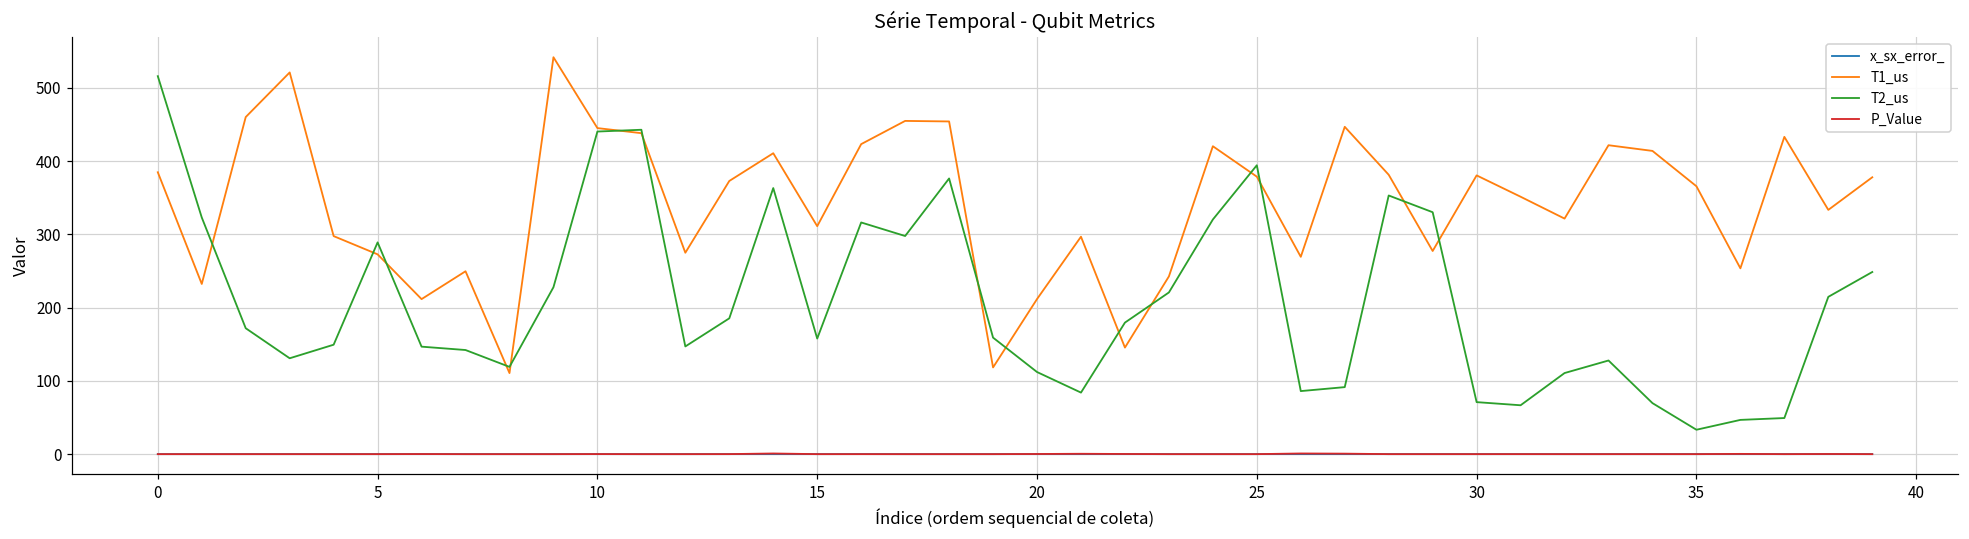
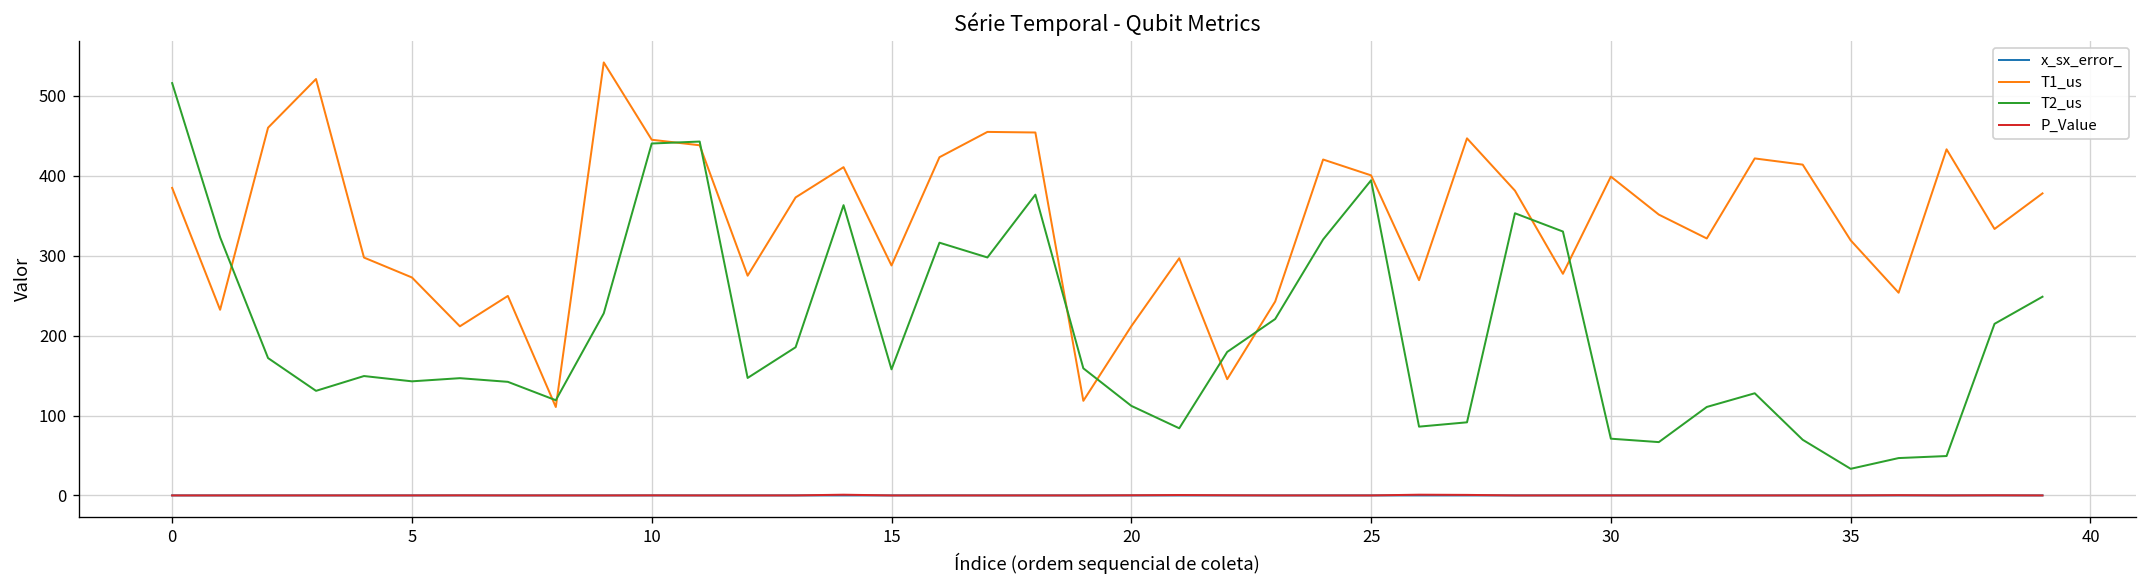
  {
    "T1_us": {
      "0": 380,
      "5": 270,
      "10": 450,
-     "15": 310,
+     "15": 290,
      "20": 210,
-     "25": 380,
-     "30": 380,
-     "35": 370
+     "25": 400,
+     "30": 400,
+     "35": 320
    },
    "T2_us": {
      "0": 520,
-     "5": 290,
+     "5": 140,
      "10": 440,
      "15": 160,
      "20": 110,
      "25": 390,
      "30": 70,
      "35": 30
    }
  }
